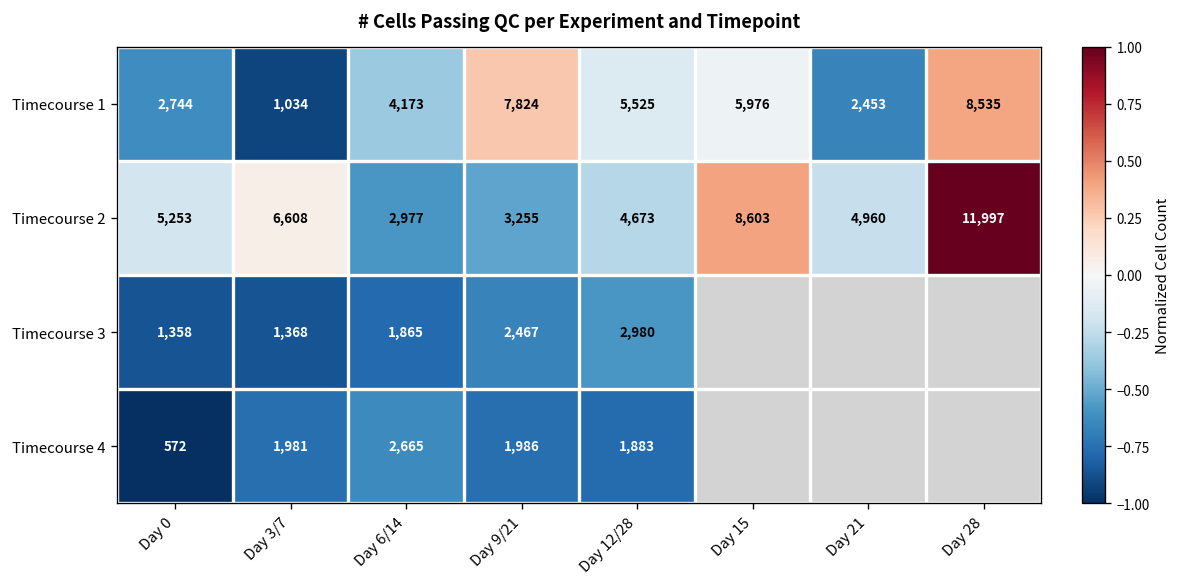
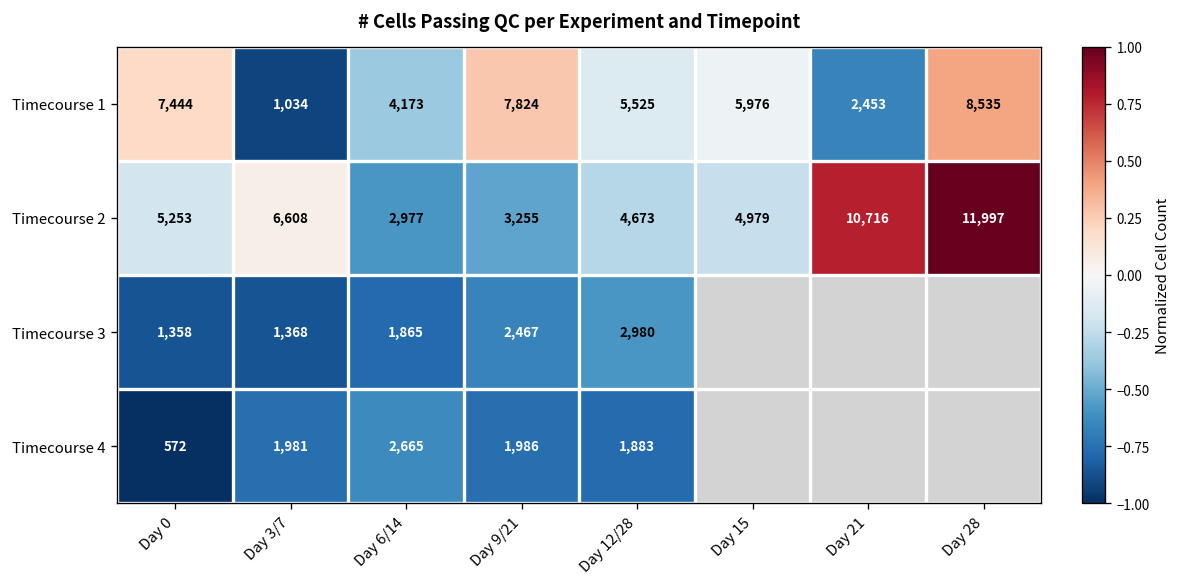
  {
    "Timecourse 1": {
-     "Day 0": "2,744",
+     "Day 0": "7,444",
      "Day 3/7": "1,034",
      "Day 6/14": "4,173",
      "Day 9/21": "7,824",
      "Day 12/28": "5,525",
      "Day 15": "5,976",
      "Day 21": "2,453",
      "Day 28": "8,535"
    },
    "Timecourse 2": {
      "Day 0": "5,253",
      "Day 3/7": "6,608",
      "Day 6/14": "2,977",
      "Day 9/21": "3,255",
      "Day 12/28": "4,673",
-     "Day 15": "8,603",
-     "Day 21": "4,960",
+     "Day 15": "4,979",
+     "Day 21": "10,716",
      "Day 28": "11,997"
    },
    "Timecourse 3": {
      "Day 0": "1,358",
      "Day 3/7": "1,368",
      "Day 6/14": "1,865",
      "Day 9/21": "2,467",
      "Day 12/28": "2,980"
    },
    "Timecourse 4": {
      "Day 0": "572",
      "Day 3/7": "1,981",
      "Day 6/14": "2,665",
      "Day 9/21": "1,986",
      "Day 12/28": "1,883"
    }
  }
